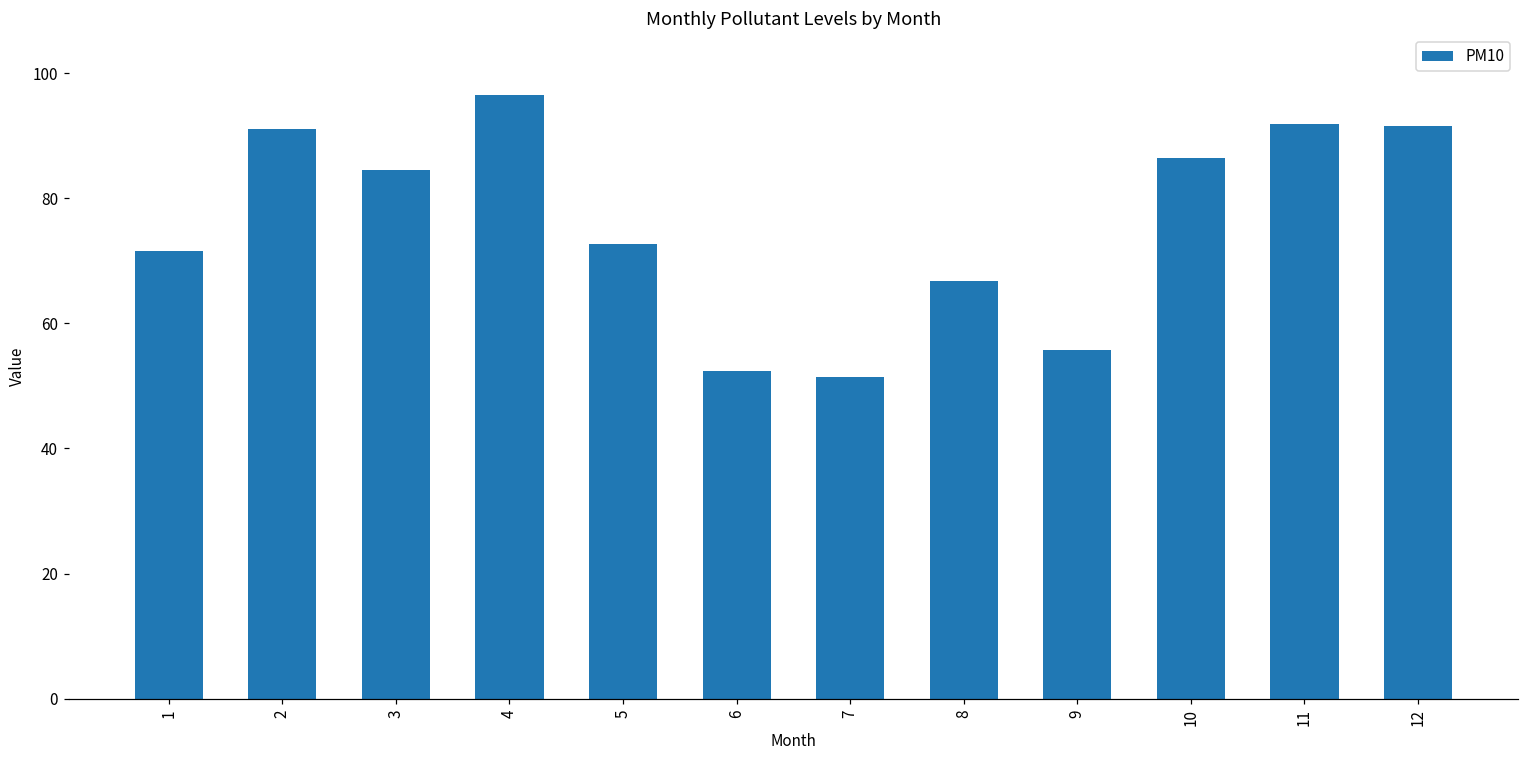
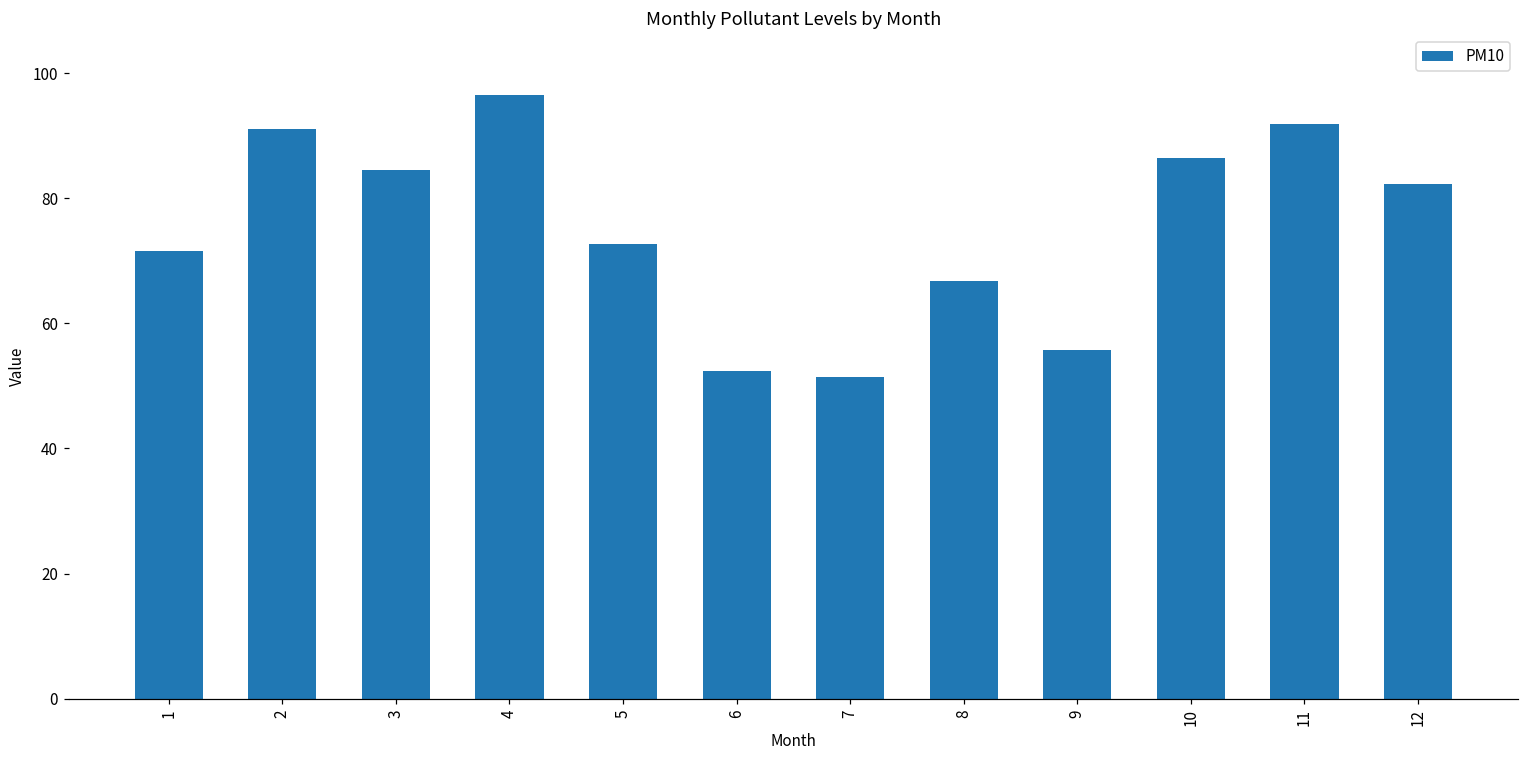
  {
    "1": 72,
    "2": 91,
    "3": 84,
    "4": 97,
    "5": 73,
    "6": 52,
    "7": 51,
    "8": 67,
    "9": 56,
    "10": 86,
    "11": 92,
-   "12": 92
+   "12": 82
  }
